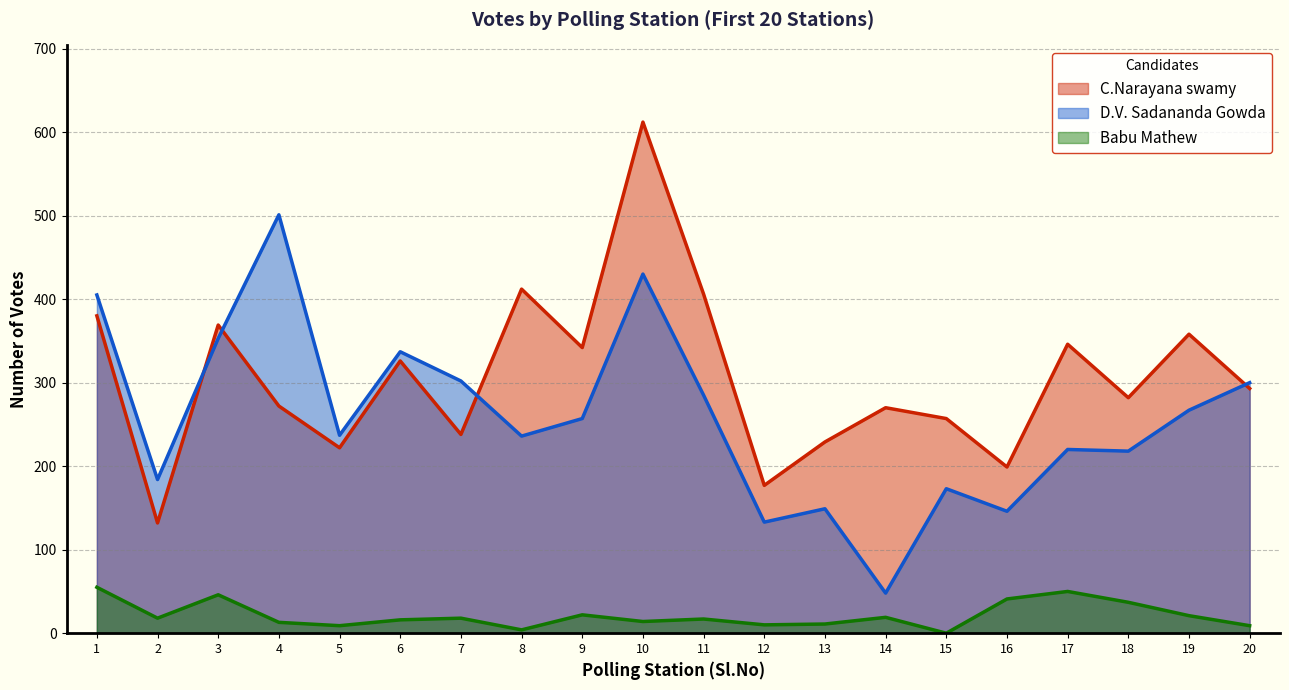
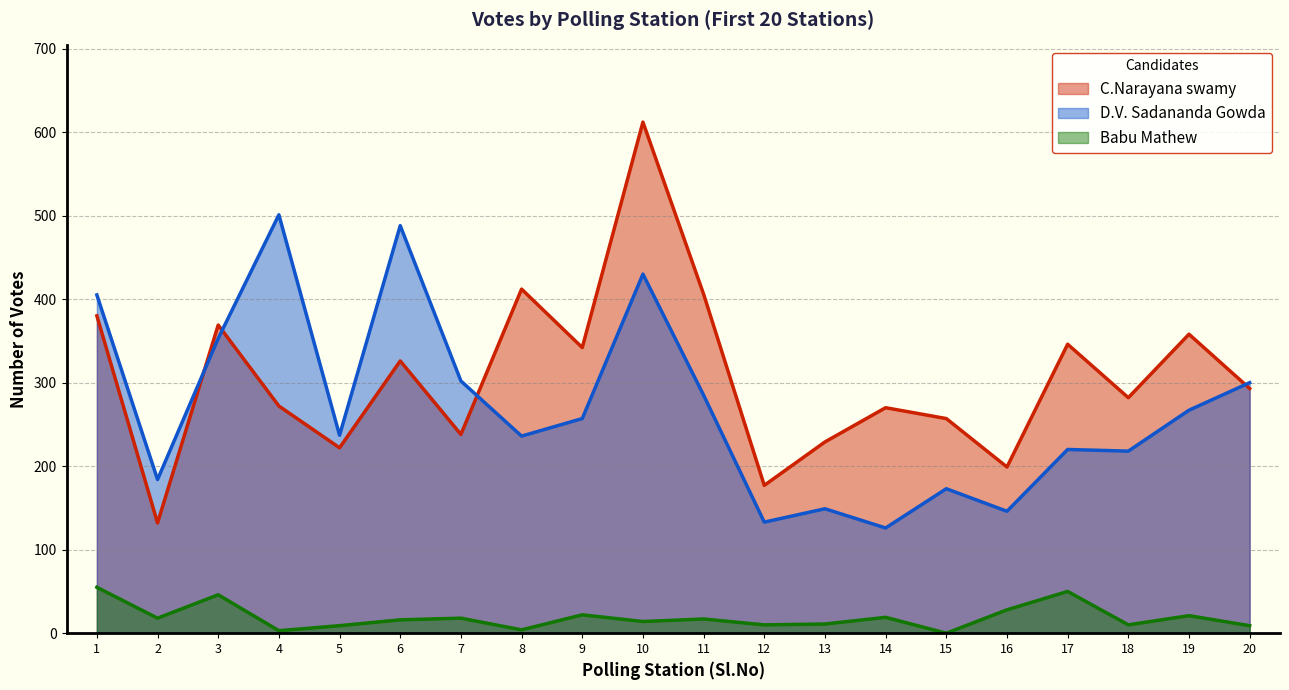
  {
    "C.Narayana swamy": {
      "1": 380,
      "2": 130,
      "3": 370,
      "4": 270,
      "5": 220,
      "6": 330,
      "7": 240,
      "8": 410,
      "9": 340,
      "10": 610,
      "11": 410,
      "12": 180,
      "13": 230,
      "14": 270,
      "15": 260,
      "16": 200,
      "17": 350,
      "18": 280,
      "19": 360,
      "20": 290
    },
    "D.V. Sadananda Gowda": {
      "1": 410,
      "2": 180,
      "3": 350,
      "4": 500,
      "5": 240,
-     "6": 340,
+     "6": 490,
      "7": 300,
      "8": 240,
      "9": 260,
      "10": 430,
      "11": 290,
      "12": 130,
      "13": 150,
-     "14": 50,
+     "14": 130,
      "15": 170,
      "16": 150,
      "17": 220,
      "18": 220,
      "19": 270,
      "20": 300
    },
    "Babu Mathew": {
      "1": 60,
      "2": 20,
      "3": 50,
-     "4": 10,
+     "4": 0,
      "5": 10,
      "6": 20,
      "7": 20,
      "8": 0,
      "9": 20,
      "10": 10,
      "11": 20,
      "12": 10,
      "13": 10,
      "14": 20,
      "15": 0,
-     "16": 40,
+     "16": 30,
      "17": 50,
-     "18": 40,
+     "18": 10,
      "19": 20,
      "20": 10
    }
  }
